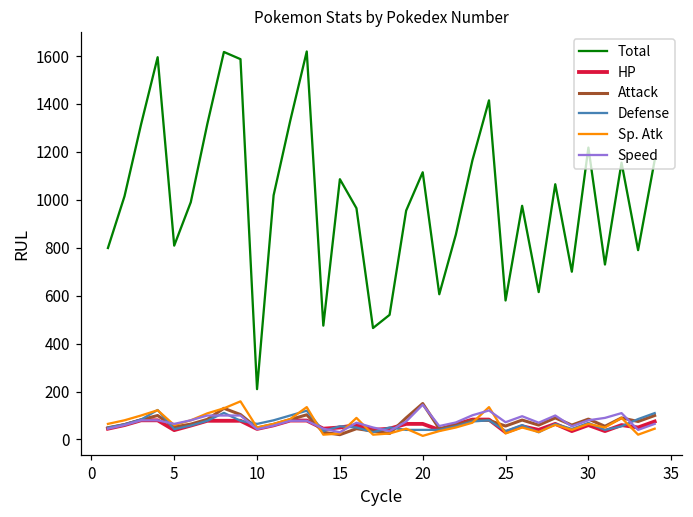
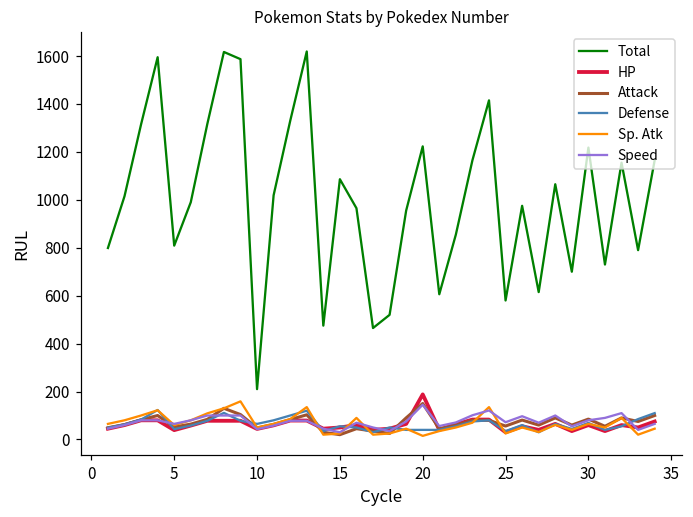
  {
    "Total": {
      "5": 810,
      "10": 210,
      "15": 1090,
-     "20": 1120,
+     "20": 1220,
      "25": 580
    },
    "HP": {
-     "20": 70
+     "20": 190
    },
    "Attack": {
      "25": 60
    },
    "Defense": {
      "10": 70,
      "20": 40
    },
    "Sp. Atk": {
      "20": 20
    },
    "Speed": {
      "25": 70
    }
  }
